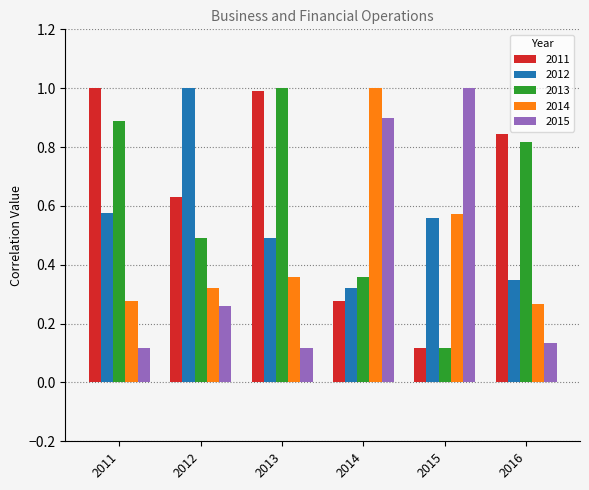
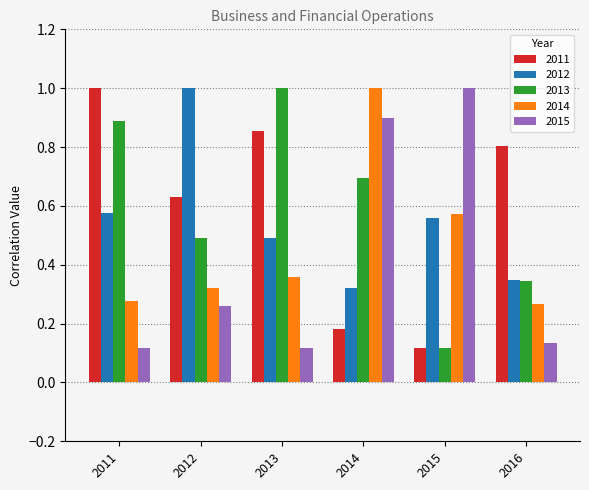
  {
    "2011": {
      "2011": 1.00,
      "2012": 0.63,
-     "2013": 0.99,
-     "2014": 0.28,
+     "2013": 0.85,
+     "2014": 0.18,
      "2015": 0.12,
-     "2016": 0.85
+     "2016": 0.80
    },
    "2012": {
      "2011": 0.58,
      "2012": 1.00,
      "2013": 0.49,
      "2014": 0.32,
      "2015": 0.56,
      "2016": 0.35
    },
    "2013": {
      "2011": 0.89,
      "2012": 0.49,
      "2013": 1.00,
-     "2014": 0.36,
+     "2014": 0.69,
      "2015": 0.12,
-     "2016": 0.82
+     "2016": 0.35
    },
    "2014": {
      "2011": 0.28,
      "2012": 0.32,
      "2013": 0.36,
      "2014": 1.00,
      "2015": 0.57,
      "2016": 0.27
    },
    "2015": {
      "2011": 0.12,
      "2012": 0.26,
      "2013": 0.12,
      "2014": 0.90,
      "2015": 1.00,
      "2016": 0.13
    }
  }
